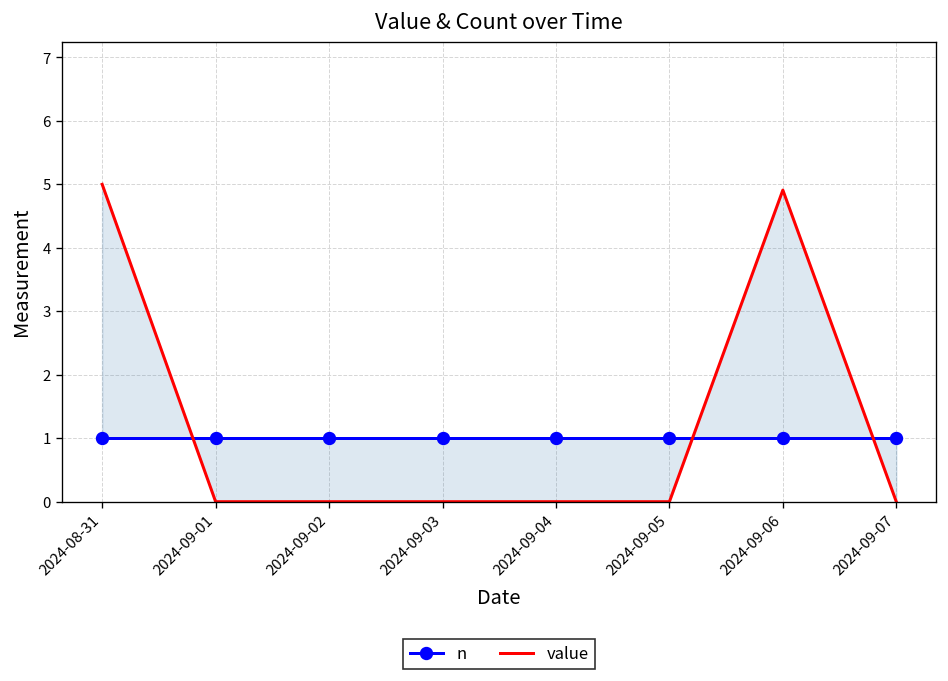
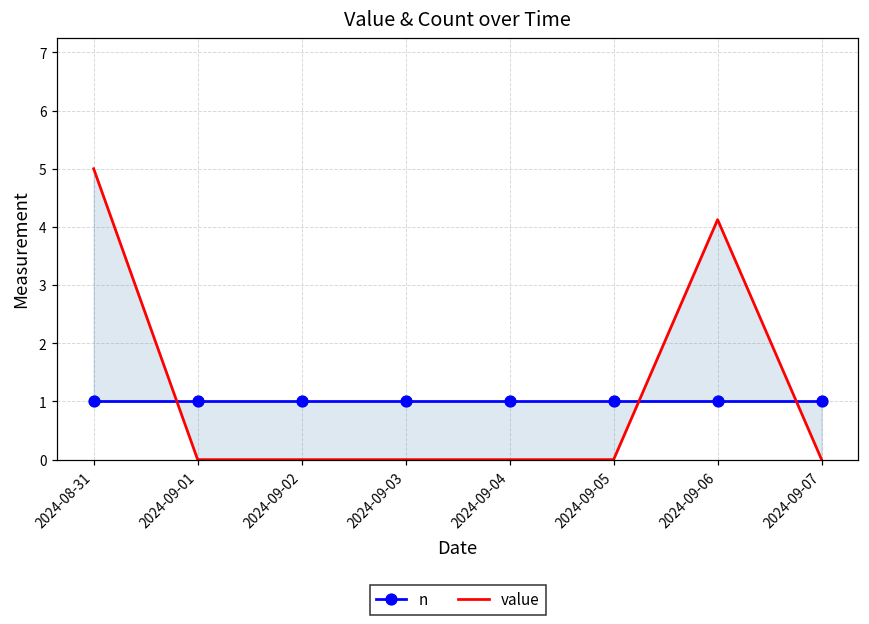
  {
    "n": {
      "2024-08-31": 1.0,
      "2024-09-06": 1.0
    },
    "value": {
      "2024-09-01": 0.0,
      "2024-09-02": 0.0,
      "2024-09-03": 0.0,
      "2024-09-04": 0.0,
      "2024-09-05": 0.0,
-     "2024-09-06": 4.9,
+     "2024-09-06": 4.1,
      "2024-09-07": 0.0
    }
  }
